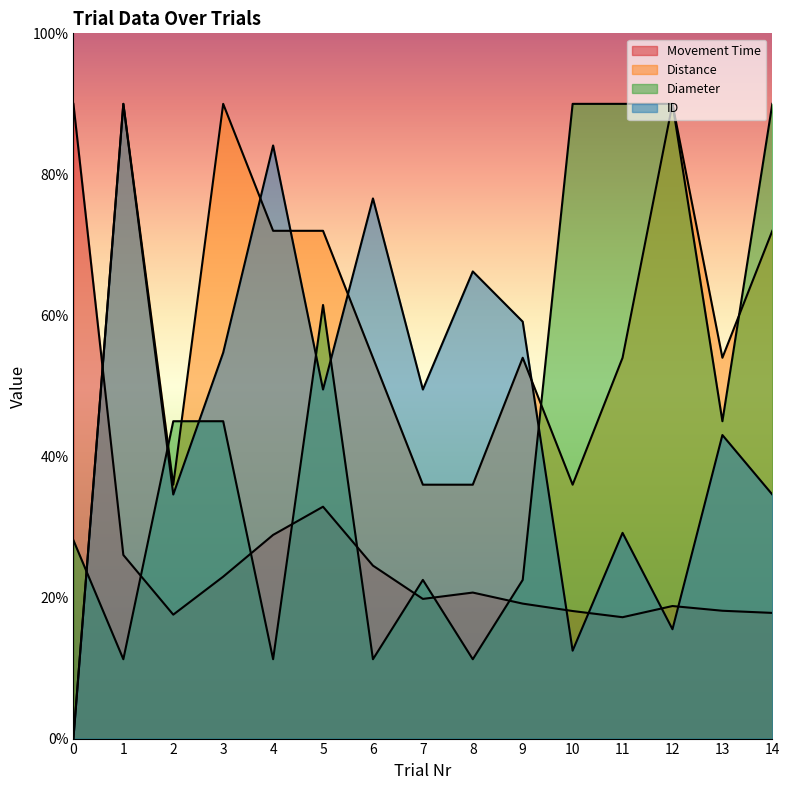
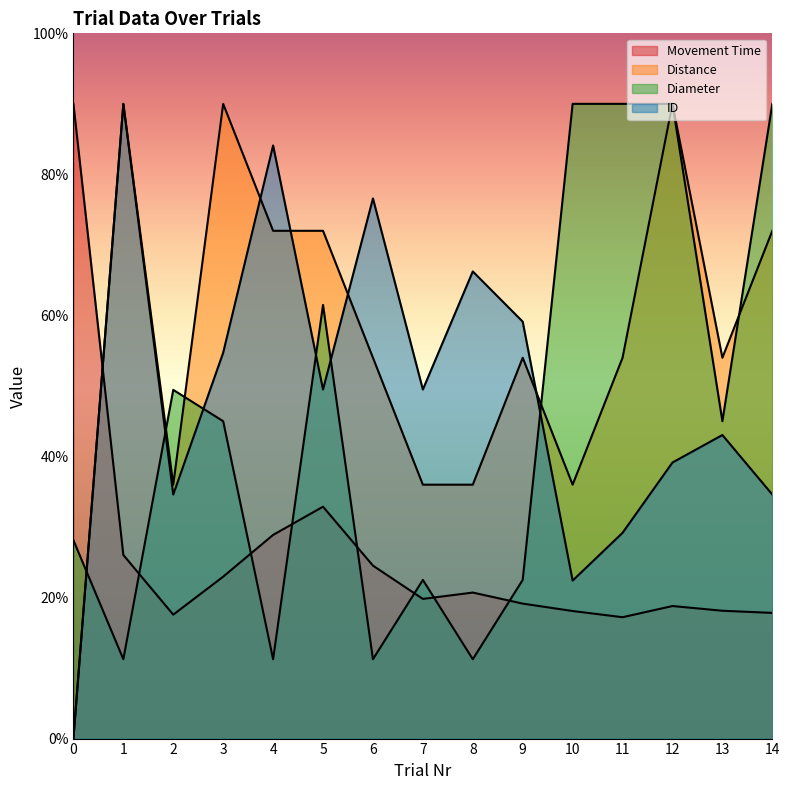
  {
    "Movement Time": {
      "0": "90%",
      "1": "26%",
      "2": "18%",
      "3": "23%",
      "4": "29%",
      "5": "33%",
      "6": "25%",
      "7": "20%",
      "8": "21%",
      "9": "19%",
      "10": "18%",
      "11": "17%",
      "12": "19%",
      "13": "18%",
      "14": "18%"
    },
    "Distance": {
      "2": "36%",
      "3": "90%",
      "4": "72%",
      "5": "72%",
      "6": "54%",
      "7": "36%",
      "8": "36%",
      "9": "54%",
      "10": "36%",
      "11": "54%",
      "13": "54%",
      "14": "72%"
    },
    "Diameter": {
      "0": "28%",
      "1": "11%",
-     "2": "45%",
+     "2": "49%",
      "3": "45%",
      "4": "11%",
      "5": "61%",
      "6": "11%",
      "7": "23%",
      "8": "11%",
      "9": "23%",
      "10": "90%",
      "11": "90%",
      "13": "45%",
      "14": "90%"
    },
    "ID": {
      "2": "35%",
      "3": "55%",
      "4": "84%",
      "5": "49%",
      "6": "77%",
      "7": "49%",
      "8": "66%",
      "9": "59%",
-     "10": "12%",
+     "10": "22%",
      "11": "29%",
-     "12": "16%",
+     "12": "39%",
      "13": "43%",
      "14": "35%"
    }
  }
